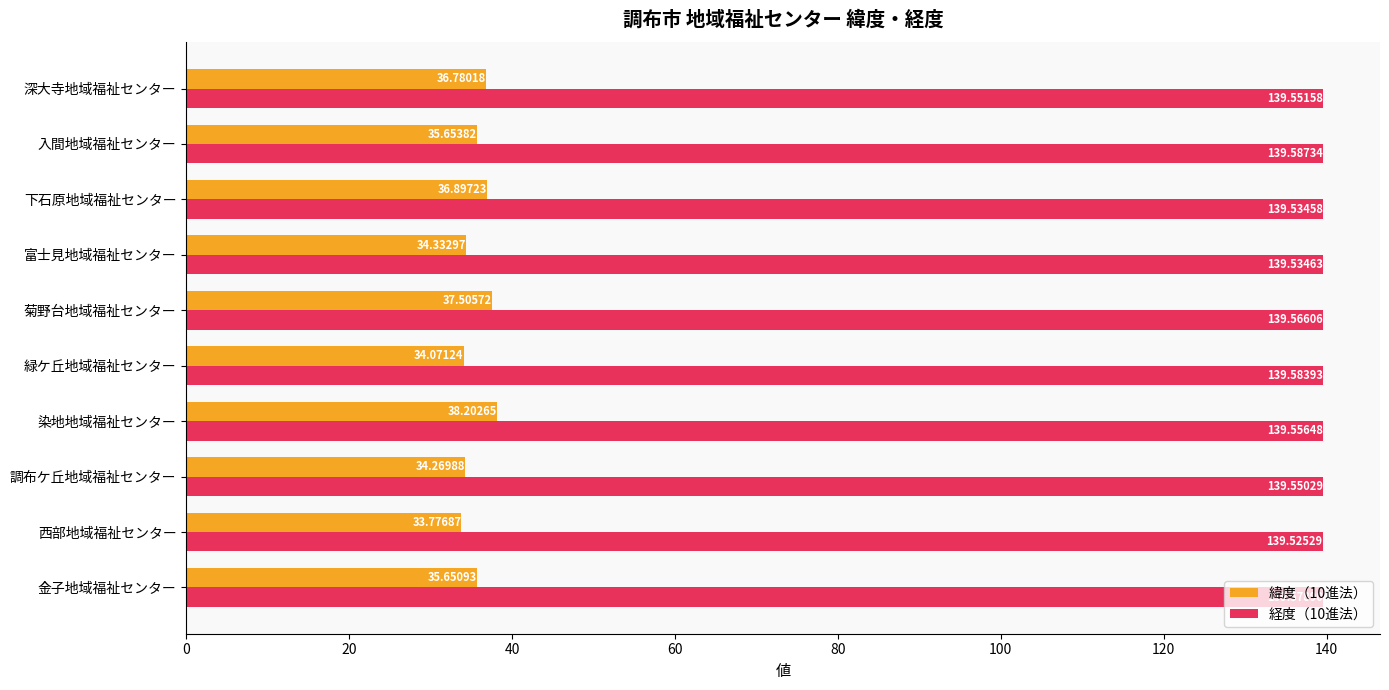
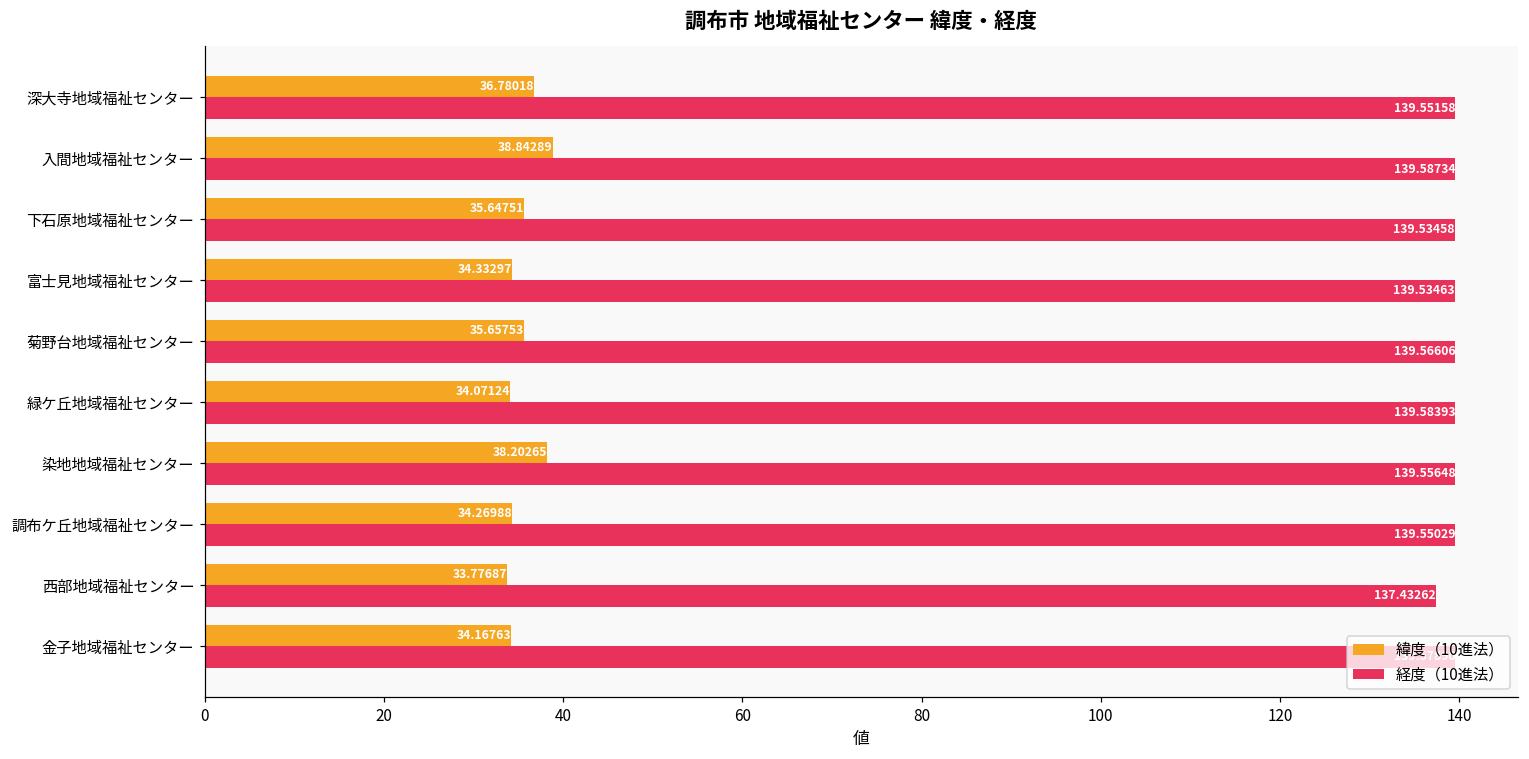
  {
    "緯度（10進法）": {
      "深大寺地域福祉センター": 36.78018,
-     "入間地域福祉センター": 35.65382,
-     "下石原地域福祉センター": 36.89723,
+     "入間地域福祉センター": 38.84289,
+     "下石原地域福祉センター": 35.64751,
      "富士見地域福祉センター": 34.33297,
-     "菊野台地域福祉センター": 37.50572,
+     "菊野台地域福祉センター": 35.65753,
      "緑ケ丘地域福祉センター": 34.07124,
      "染地地域福祉センター": 38.20265,
      "調布ケ丘地域福祉センター": 34.26988,
      "西部地域福祉センター": 33.77687,
-     "金子地域福祉センター": 35.65093
+     "金子地域福祉センター": 34.16763
    },
    "経度（10進法）": {
      "深大寺地域福祉センター": 139.55158,
      "入間地域福祉センター": 139.58734,
      "下石原地域福祉センター": 139.53458,
      "富士見地域福祉センター": 139.53463,
      "菊野台地域福祉センター": 139.56606,
      "緑ケ丘地域福祉センター": 139.58393,
      "染地地域福祉センター": 139.55648,
      "調布ケ丘地域福祉センター": 139.55029,
-     "西部地域福祉センター": 139.52529
+     "西部地域福祉センター": 137.43262
    }
  }
